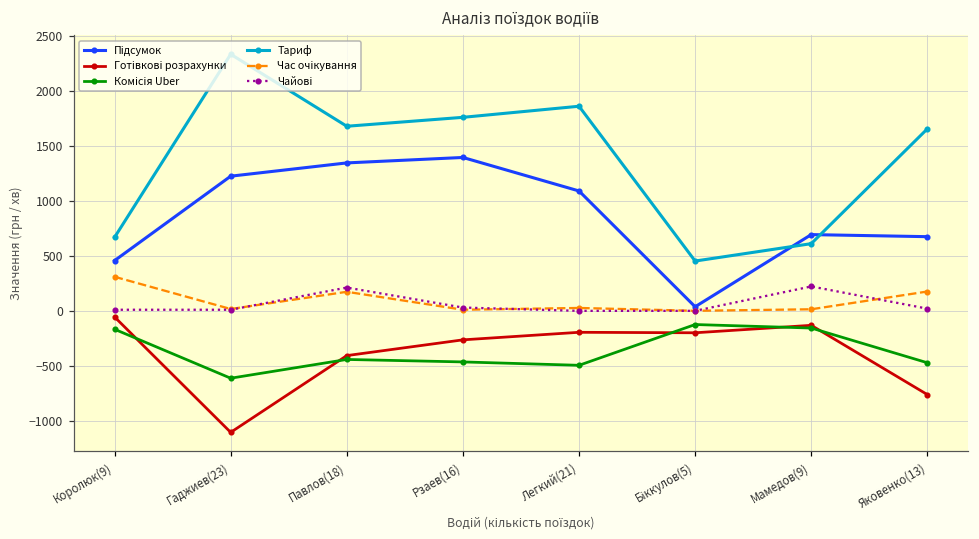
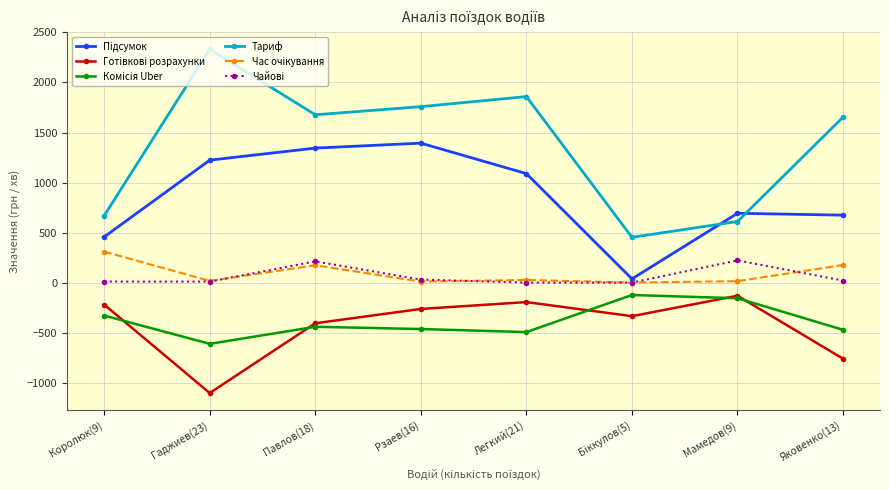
  {
    "Підсумок": {
      "Королюк(9)": 460,
      "Гаджиев(23)": 1220,
      "Павлов(18)": 1340,
      "Рзаев(16)": 1390,
      "Легкий(21)": 1090,
      "Біккулов(5)": 40,
      "Мамедов(9)": 690,
      "Яковенко(13)": 670
    },
    "Готівкові розрахунки": {
-     "Королюк(9)": -60,
+     "Королюк(9)": -220,
      "Гаджиев(23)": -1100,
      "Павлов(18)": -410,
      "Рзаев(16)": -260,
      "Легкий(21)": -190,
-     "Біккулов(5)": -200,
+     "Біккулов(5)": -340,
      "Яковенко(13)": -760
    },
    "Комісія Uber": {
-     "Королюк(9)": -170,
+     "Королюк(9)": -330,
      "Гаджиев(23)": -610,
      "Павлов(18)": -440,
      "Рзаев(16)": -460,
      "Легкий(21)": -490,
      "Біккулов(5)": -120,
      "Яковенко(13)": -470
    },
    "Тариф": {
      "Королюк(9)": 670,
      "Павлов(18)": 1680,
      "Рзаев(16)": 1760,
      "Легкий(21)": 1860,
      "Біккулов(5)": 450,
      "Мамедов(9)": 610,
      "Яковенко(13)": 1650
    },
    "Час очікування": {
      "Королюк(9)": 310,
      "Павлов(18)": 170,
      "Легкий(21)": 30,
      "Мамедов(9)": 10,
      "Яковенко(13)": 180
    },
    "Чайові": {
      "Королюк(9)": 10,
      "Павлов(18)": 210,
      "Легкий(21)": 0,
      "Мамедов(9)": 220,
      "Яковенко(13)": 20
    }
  }
